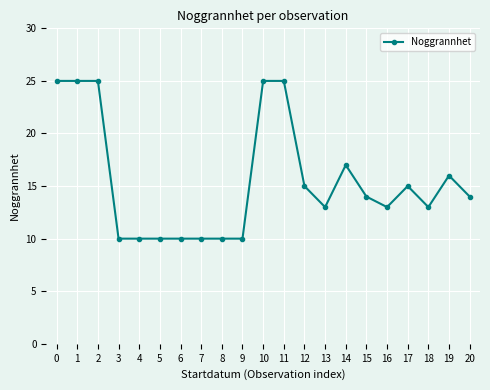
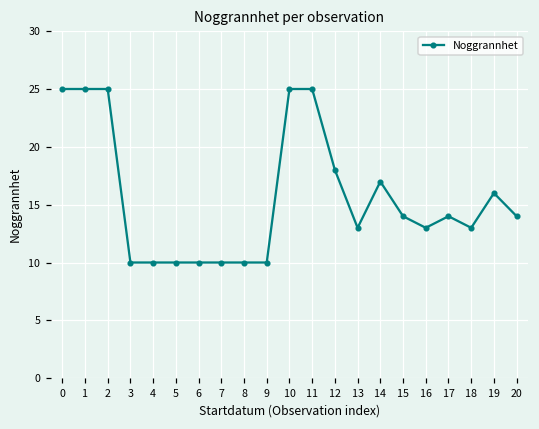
  {
    "0": 25,
    "1": 25,
    "2": 25,
    "3": 10,
    "4": 10,
    "5": 10,
    "6": 10,
    "7": 10,
    "8": 10,
    "9": 10,
    "10": 25,
    "11": 25,
-   "12": 15,
+   "12": 18,
    "13": 13,
    "14": 17,
    "15": 14,
    "16": 13,
-   "17": 15,
+   "17": 14,
    "18": 13,
    "19": 16,
    "20": 14
  }
